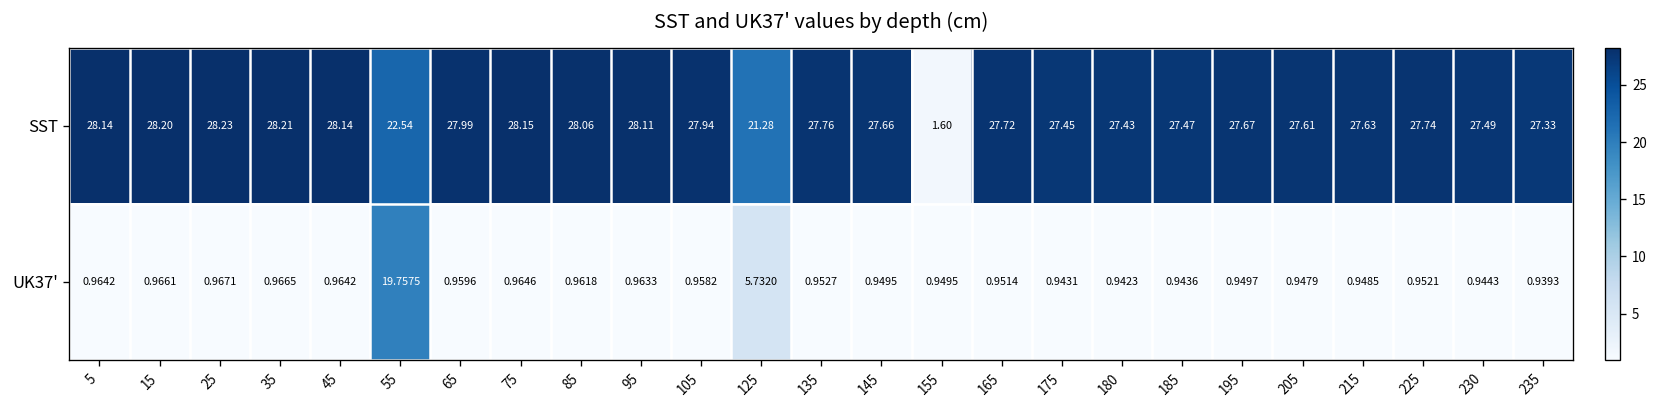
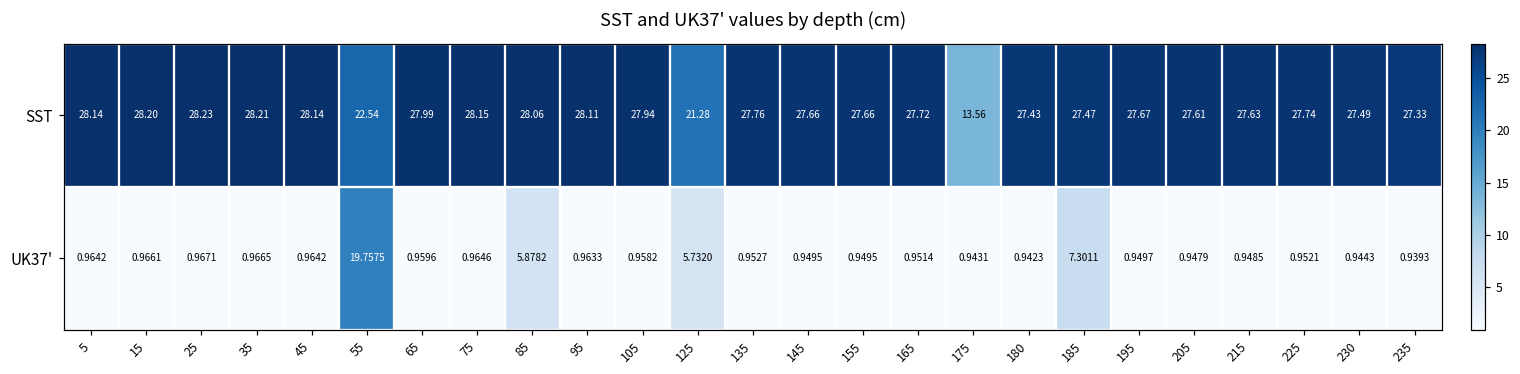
  {
    "SST": {
      "5": 28.14,
      "15": 28.20,
      "25": 28.23,
      "35": 28.21,
      "45": 28.14,
      "55": 22.54,
      "65": 27.99,
      "75": 28.15,
      "85": 28.06,
      "95": 28.11,
      "105": 27.94,
      "125": 21.28,
      "135": 27.76,
      "145": 27.66,
-     "155": 1.60,
+     "155": 27.66,
      "165": 27.72,
-     "175": 27.45,
+     "175": 13.56,
      "180": 27.43,
      "185": 27.47,
      "195": 27.67,
      "205": 27.61,
      "215": 27.63,
      "225": 27.74,
      "230": 27.49,
      "235": 27.33
    },
    "UK37'": {
      "5": 0.9642,
      "15": 0.9661,
      "25": 0.9671,
      "35": 0.9665,
      "45": 0.9642,
      "55": 19.7575,
      "65": 0.9596,
      "75": 0.9646,
-     "85": 0.9618,
+     "85": 5.8782,
      "95": 0.9633,
      "105": 0.9582,
      "125": 5.7320,
      "135": 0.9527,
      "145": 0.9495,
      "155": 0.9495,
      "165": 0.9514,
      "175": 0.9431,
      "180": 0.9423,
-     "185": 0.9436,
+     "185": 7.3011,
      "195": 0.9497,
      "205": 0.9479,
      "215": 0.9485,
      "225": 0.9521,
      "230": 0.9443,
      "235": 0.9393
    }
  }
